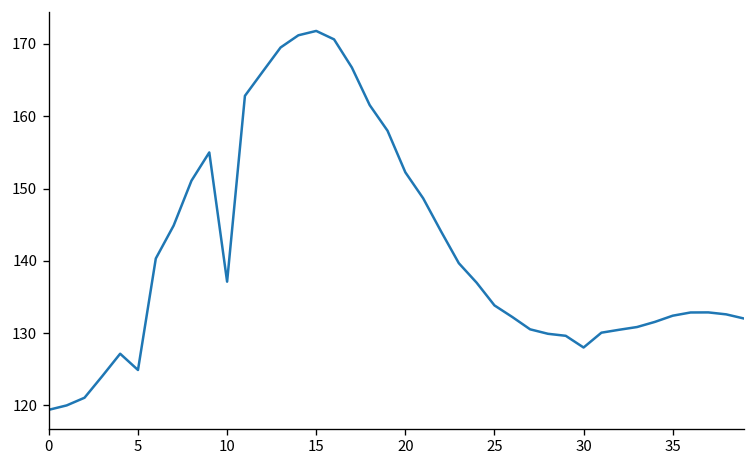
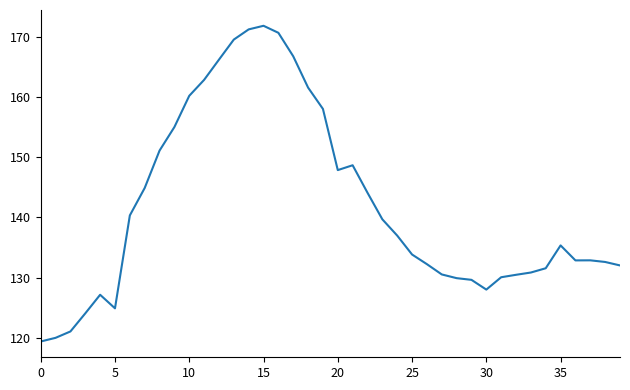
  {
    "0": 119,
    "5": 125,
-   "10": 137,
+   "10": 160,
    "15": 172,
-   "20": 152,
+   "20": 148,
    "25": 134,
    "30": 128,
-   "35": 132
+   "35": 135
  }
